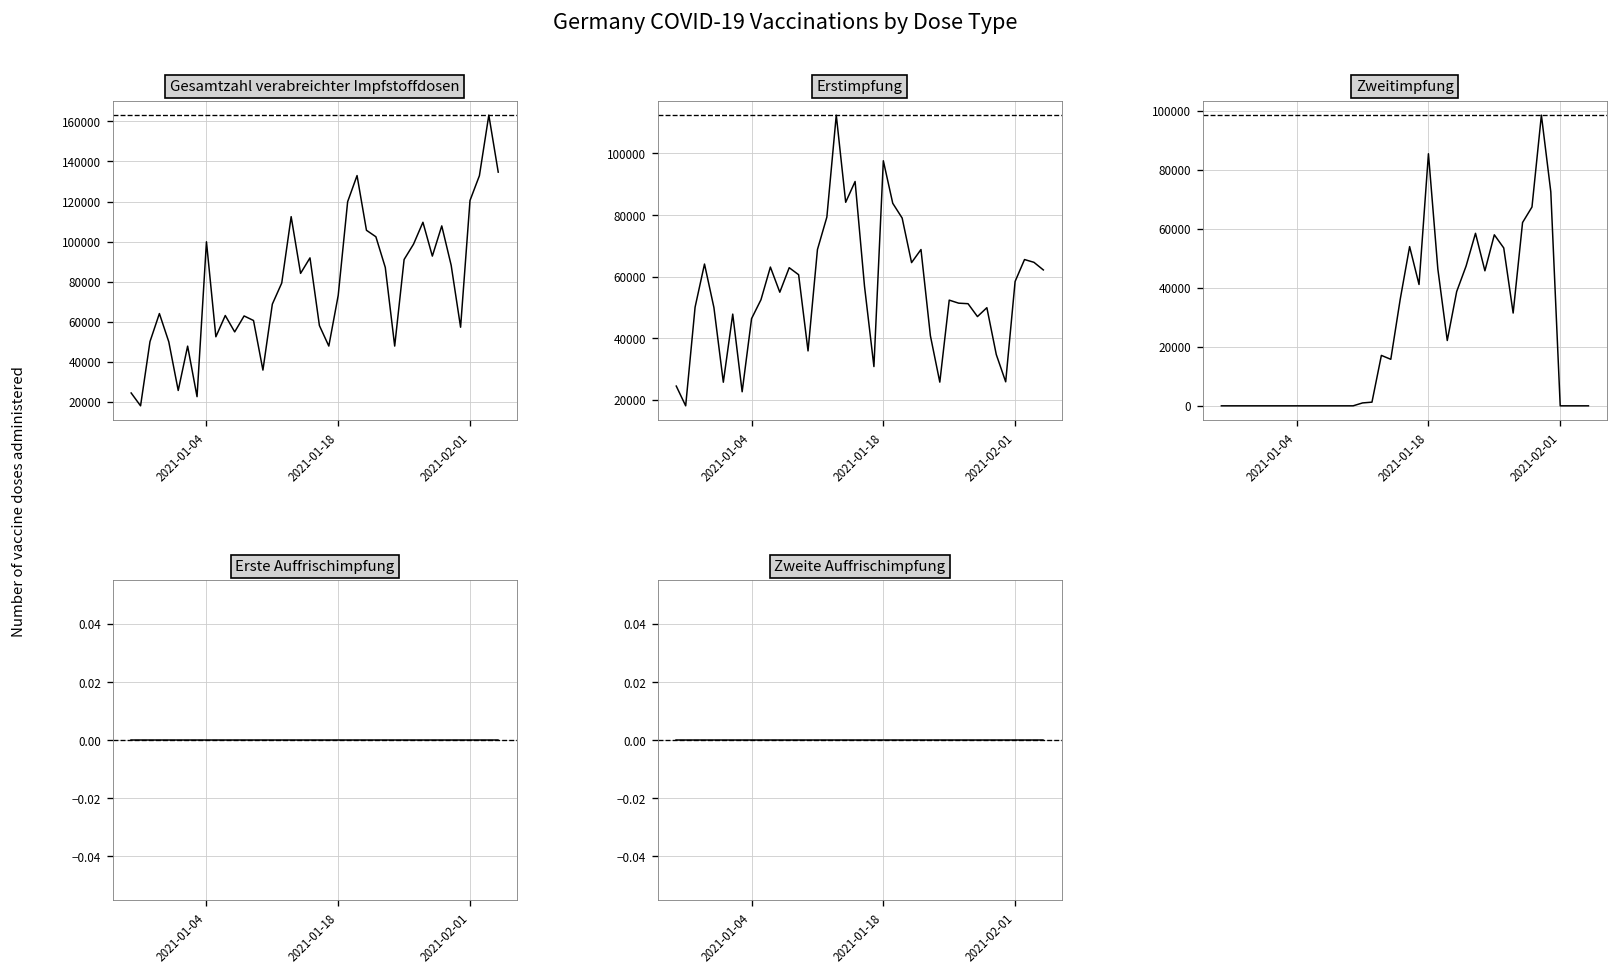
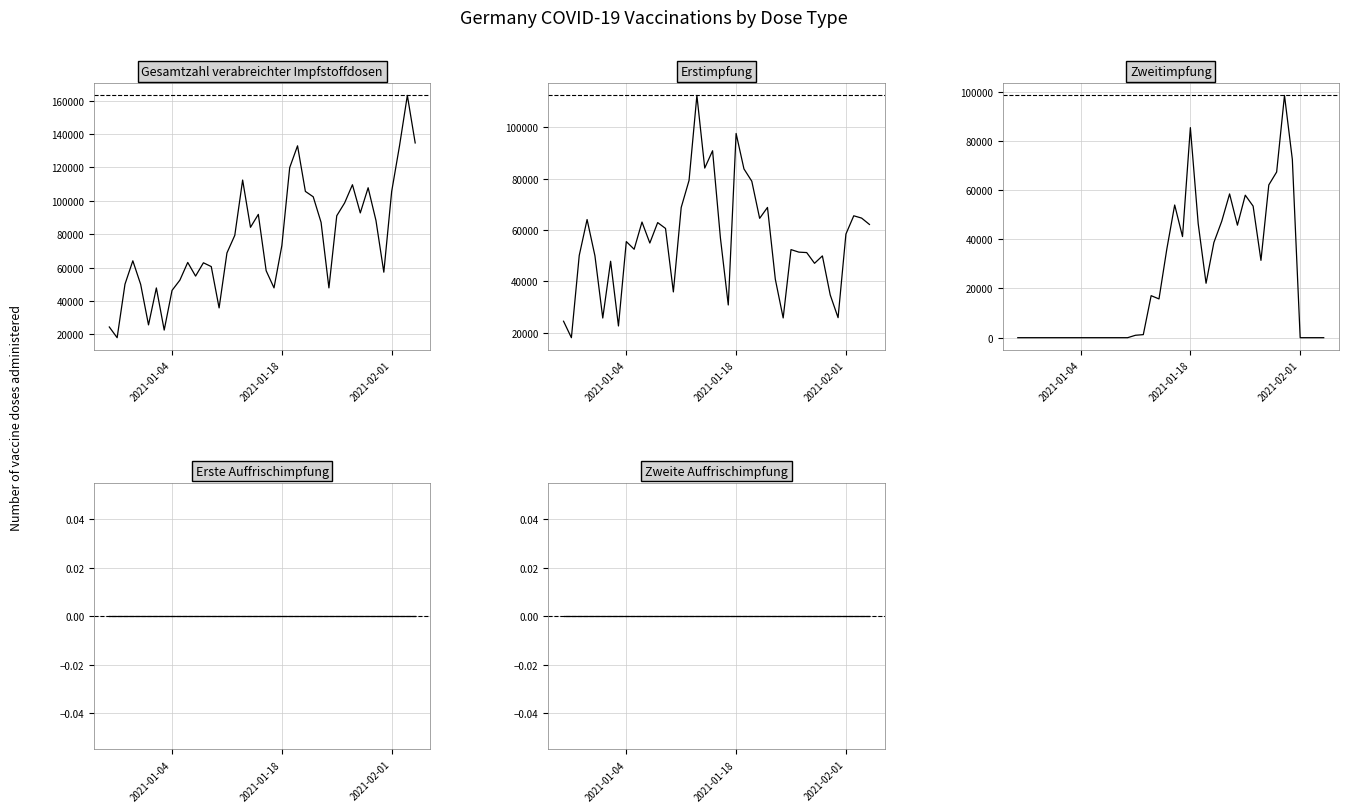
  {
    "Gesamtzahl verabreichter Impfstoffdosen": {
-     "2021-01-04": 100000,
+     "2021-01-04": 46000,
      "2021-01-18": 73000,
-     "2021-02-01": 121000
+     "2021-02-01": 106000
    },
    "Erstimpfung": {
-     "2021-01-04": 46000,
+     "2021-01-04": 55000,
      "2021-01-18": 98000,
      "2021-02-01": 58000
    },
    "Zweitimpfung": {
      "2021-01-04": 0,
      "2021-01-18": 85000,
      "2021-02-01": 0
    },
    "Erste Auffrischimpfung": {
      "2021-01-04": 0.000,
      "2021-01-18": 0.000,
      "2021-02-01": 0.000
    },
    "Zweite Auffrischimpfung": {
      "2021-01-04": 0.000,
      "2021-01-18": 0.000,
      "2021-02-01": 0.000
    }
  }
